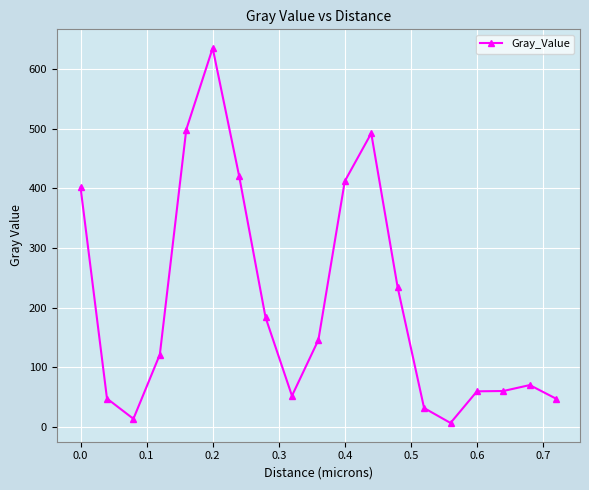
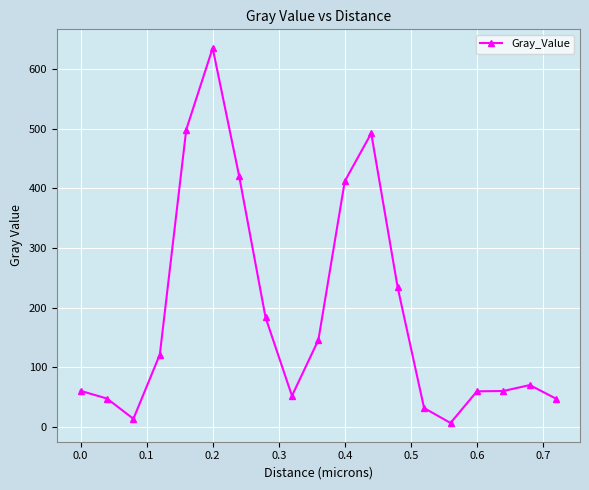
  {
-   "0.0": 400,
+   "0.0": 60,
    "0.2": 640,
    "0.4": 410,
    "0.6": 60
  }
